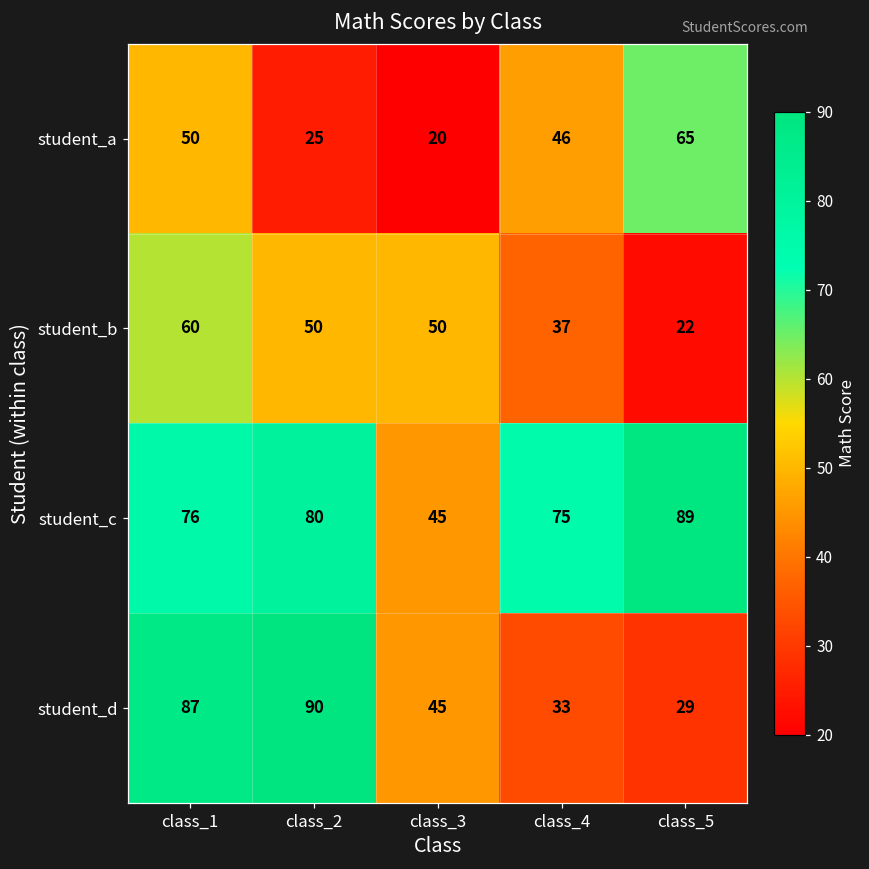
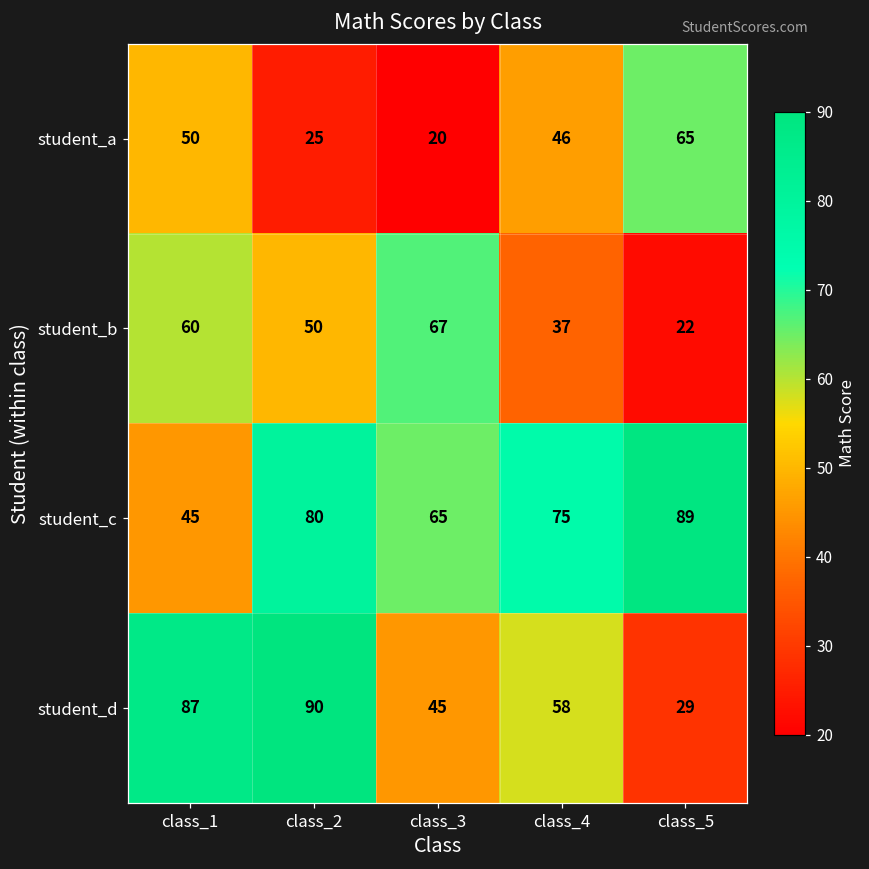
  {
    "student_a": {
      "class_1": 50,
      "class_2": 25,
      "class_3": 20,
      "class_4": 46,
      "class_5": 65
    },
    "student_b": {
      "class_1": 60,
      "class_2": 50,
-     "class_3": 50,
+     "class_3": 67,
      "class_4": 37,
      "class_5": 22
    },
    "student_c": {
-     "class_1": 76,
+     "class_1": 45,
      "class_2": 80,
-     "class_3": 45,
+     "class_3": 65,
      "class_4": 75,
      "class_5": 89
    },
    "student_d": {
      "class_1": 87,
      "class_2": 90,
      "class_3": 45,
-     "class_4": 33,
+     "class_4": 58,
      "class_5": 29
    }
  }
